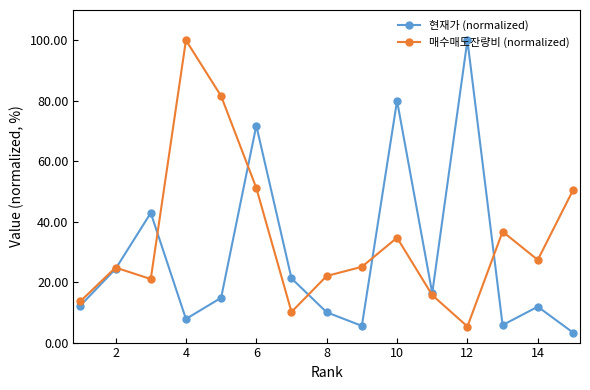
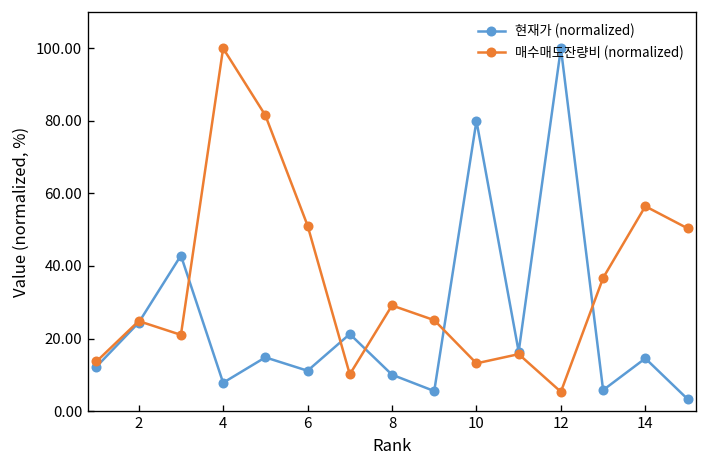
  {
    "현재가 (normalized)": {
      "4": 8,
-     "6": 72,
+     "6": 11,
      "8": 10,
      "10": 80,
      "12": 100,
-     "14": 12
+     "14": 15
    },
    "매수매도잔량비 (normalized)": {
      "4": 100,
      "6": 51,
-     "8": 22,
-     "10": 35,
+     "8": 29,
+     "10": 13,
      "12": 5,
-     "14": 27
+     "14": 56
    }
  }
